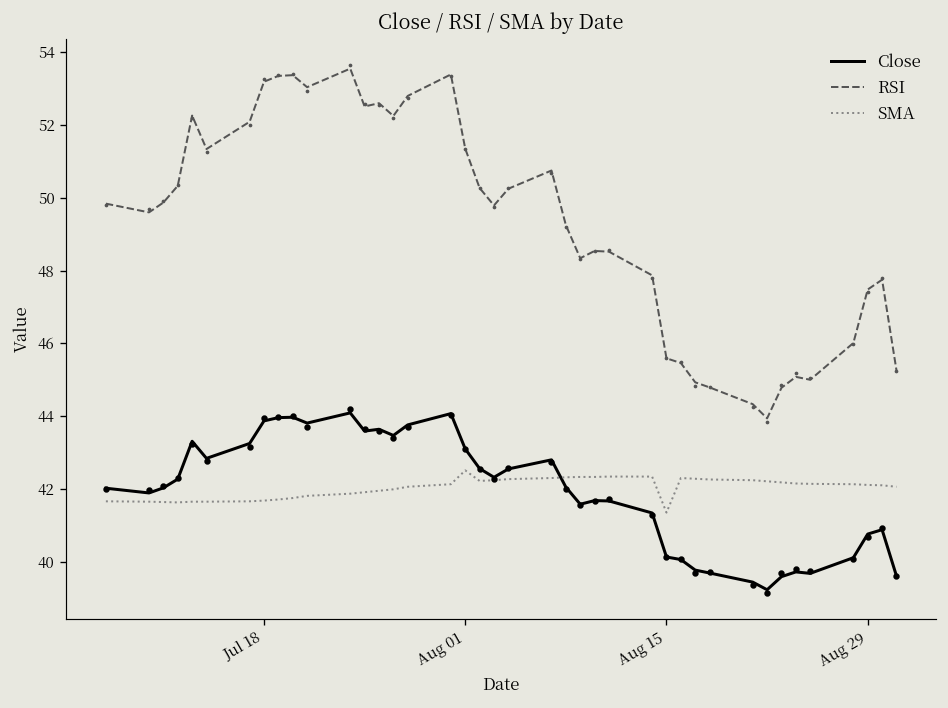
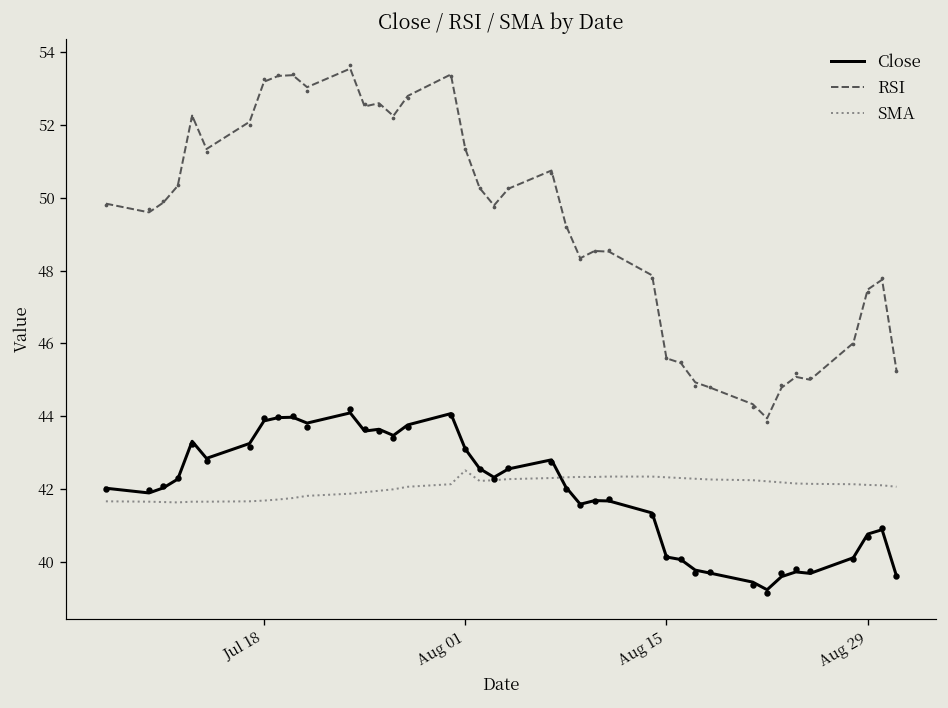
  {
    "SMA": {
      "Jul 18": 41.7,
      "Aug 01": 42.5,
-     "Aug 15": 41.4,
+     "Aug 15": 42.3,
      "Aug 29": 42.1
    }
  }
